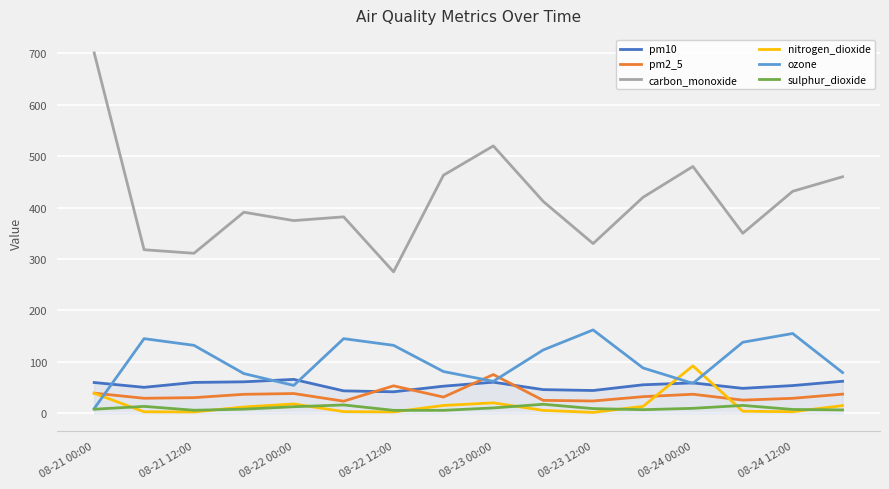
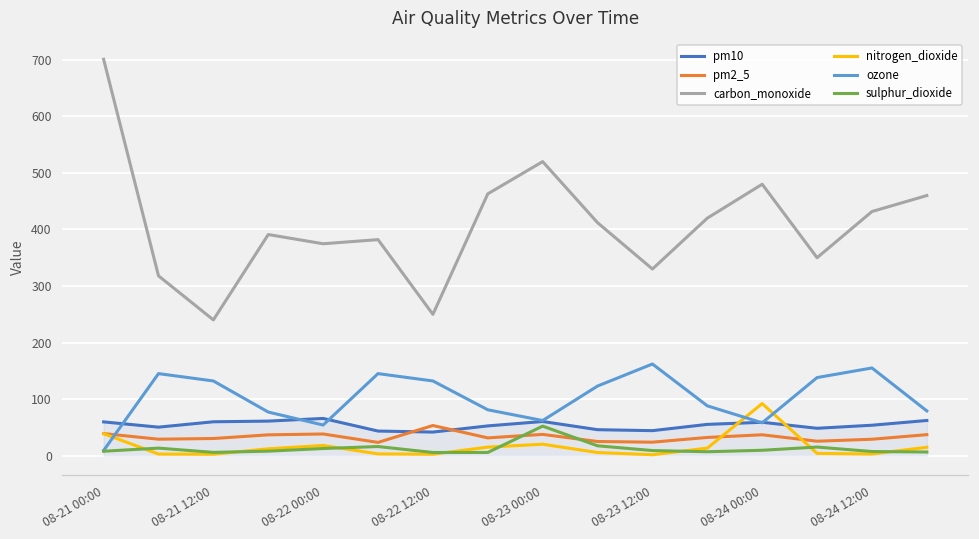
  {
    "pm2_5": {
      "08-21 12:00": 30,
      "08-22 00:00": 40,
      "08-22 12:00": 50,
-     "08-23 00:00": 80,
+     "08-23 00:00": 40,
      "08-23 12:00": 20,
      "08-24 00:00": 40,
      "08-24 12:00": 30
    },
    "carbon_monoxide": {
      "08-21 00:00": 700,
-     "08-21 12:00": 310,
+     "08-21 12:00": 240,
      "08-22 00:00": 370,
-     "08-22 12:00": 280,
+     "08-22 12:00": 250,
      "08-23 00:00": 520,
      "08-23 12:00": 330,
      "08-24 00:00": 480,
      "08-24 12:00": 430
    },
    "nitrogen_dioxide": {
      "08-22 00:00": 20,
      "08-23 00:00": 20,
      "08-23 12:00": 0,
      "08-24 00:00": 90
    },
    "sulphur_dioxide": {
      "08-22 00:00": 10,
-     "08-23 00:00": 10,
+     "08-23 00:00": 50,
      "08-23 12:00": 10,
      "08-24 00:00": 10
    }
  }
